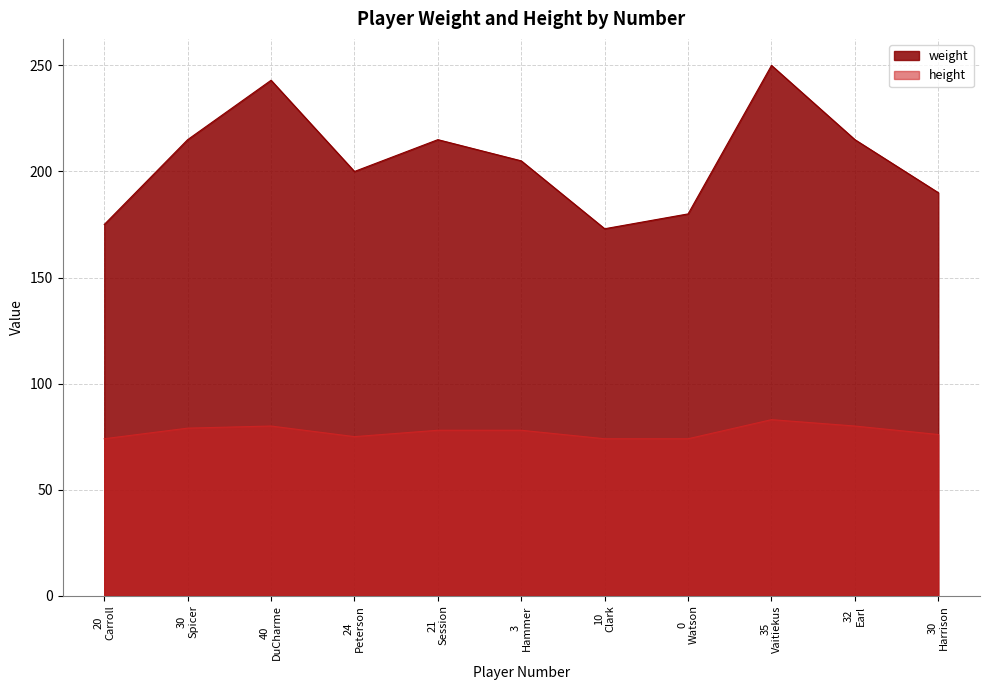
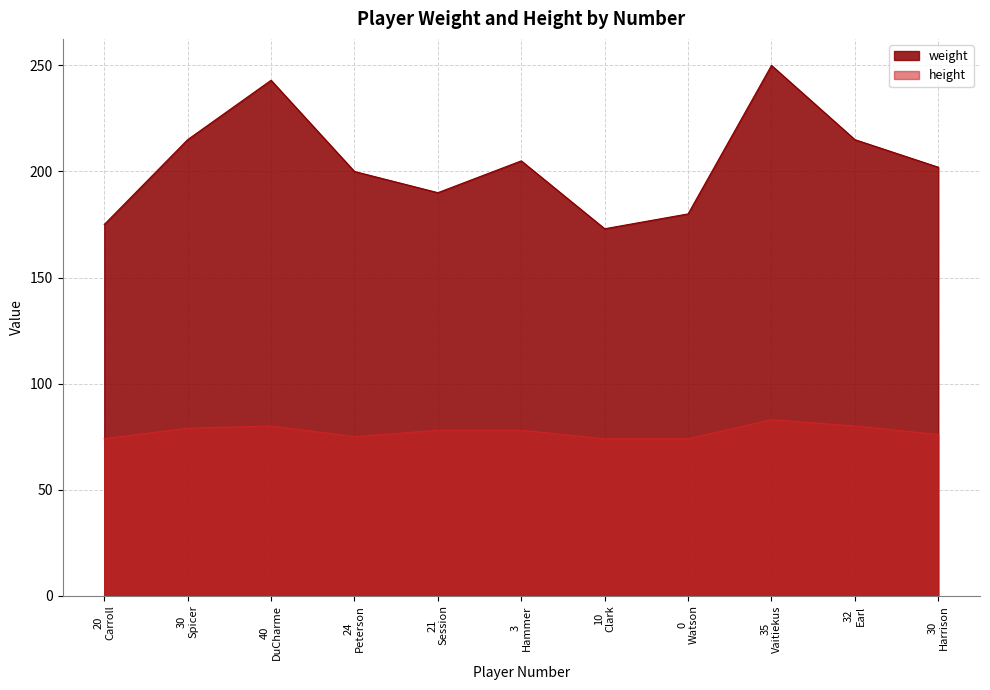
  {
    "weight": {
      "20 Carroll": 175,
      "30 Spicer": 215,
      "40 DuCharme": 243,
      "24 Peterson": 200,
-     "21 Session": 215,
+     "21 Session": 190,
      "3 Hammer": 205,
      "10 Clark": 173,
      "0 Watson": 180,
      "35 Vaitiekus": 250,
      "32 Earl": 215,
-     "30 Harrison": 190
+     "30 Harrison": 202
    },
    "height": {
      "20 Carroll": 74,
      "30 Spicer": 79,
      "40 DuCharme": 80,
      "24 Peterson": 75,
      "21 Session": 78,
      "3 Hammer": 78,
      "10 Clark": 74,
      "0 Watson": 74,
      "35 Vaitiekus": 83,
      "32 Earl": 80,
      "30 Harrison": 76
    }
  }
